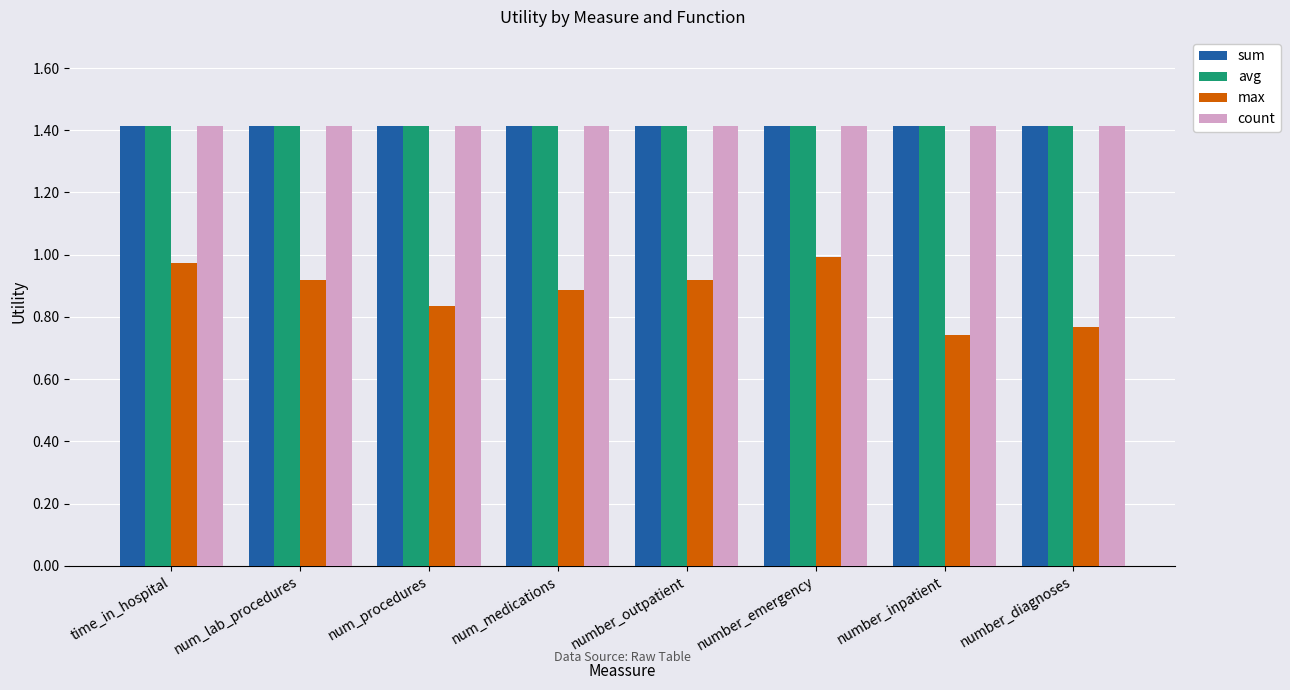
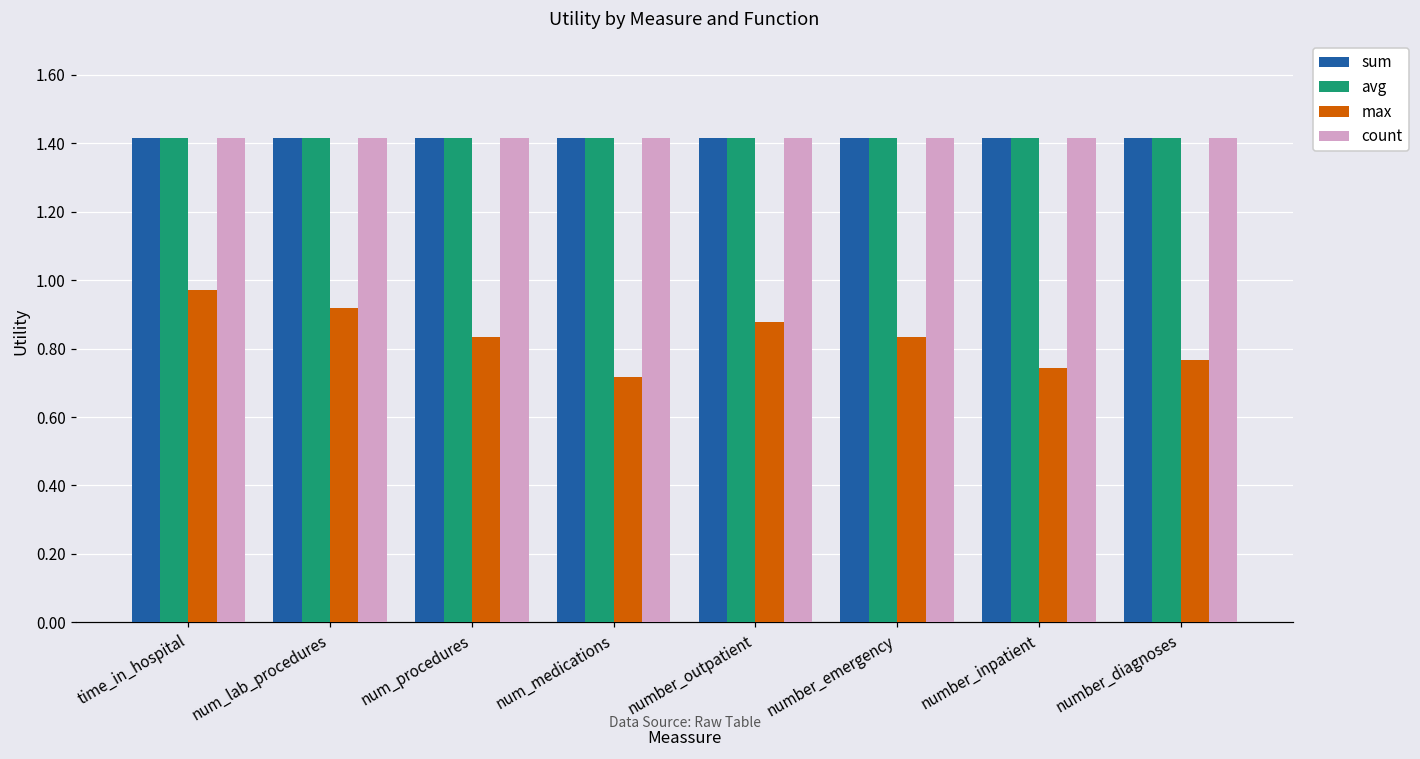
  {
    "sum": {
      "time_in_hospital": 1.41,
      "num_lab_procedures": 1.41,
      "num_procedures": 1.41,
      "num_medications": 1.41,
      "number_outpatient": 1.41,
      "number_emergency": 1.41,
      "number_inpatient": 1.41,
      "number_diagnoses": 1.41
    },
    "avg": {
      "time_in_hospital": 1.41,
      "num_lab_procedures": 1.41,
      "num_procedures": 1.41,
      "num_medications": 1.41,
      "number_outpatient": 1.41,
      "number_emergency": 1.41,
      "number_inpatient": 1.41,
      "number_diagnoses": 1.41
    },
    "max": {
      "time_in_hospital": 0.97,
      "num_lab_procedures": 0.92,
      "num_procedures": 0.83,
-     "num_medications": 0.89,
-     "number_outpatient": 0.92,
-     "number_emergency": 0.99,
+     "num_medications": 0.72,
+     "number_outpatient": 0.88,
+     "number_emergency": 0.83,
      "number_inpatient": 0.74,
      "number_diagnoses": 0.77
    },
    "count": {
      "time_in_hospital": 1.41,
      "num_lab_procedures": 1.41,
      "num_procedures": 1.41,
      "num_medications": 1.41,
      "number_outpatient": 1.41,
      "number_emergency": 1.41,
      "number_inpatient": 1.41,
      "number_diagnoses": 1.41
    }
  }
